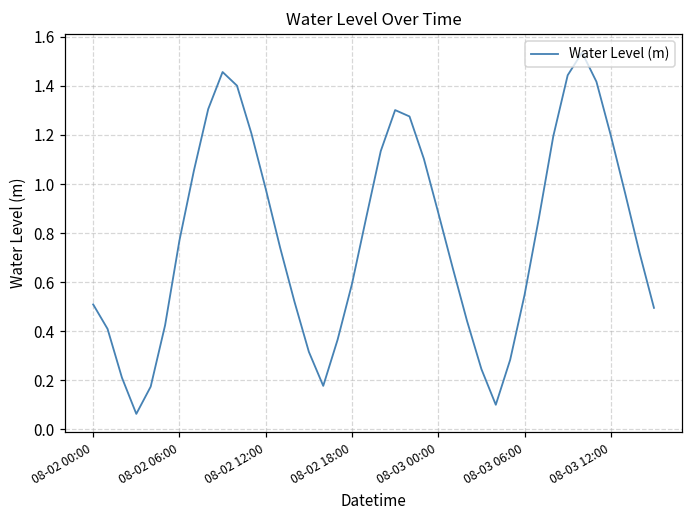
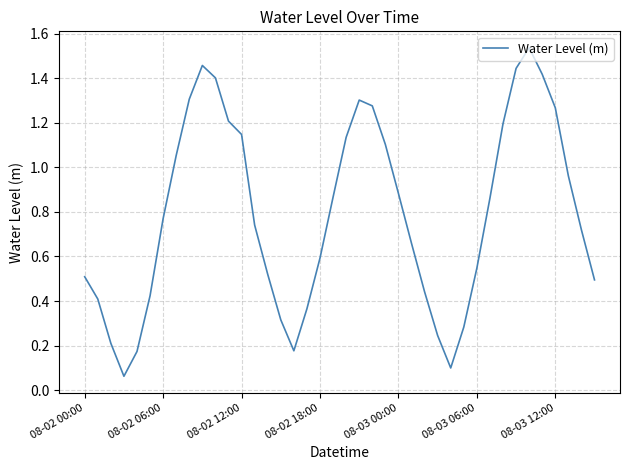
  {
    "08-02 00:00": 0.51,
    "08-02 06:00": 0.77,
-   "08-02 12:00": 0.98,
+   "08-02 12:00": 1.15,
    "08-02 18:00": 0.59,
    "08-03 00:00": 0.88,
    "08-03 06:00": 0.55,
-   "08-03 12:00": 1.20
+   "08-03 12:00": 1.27
  }
